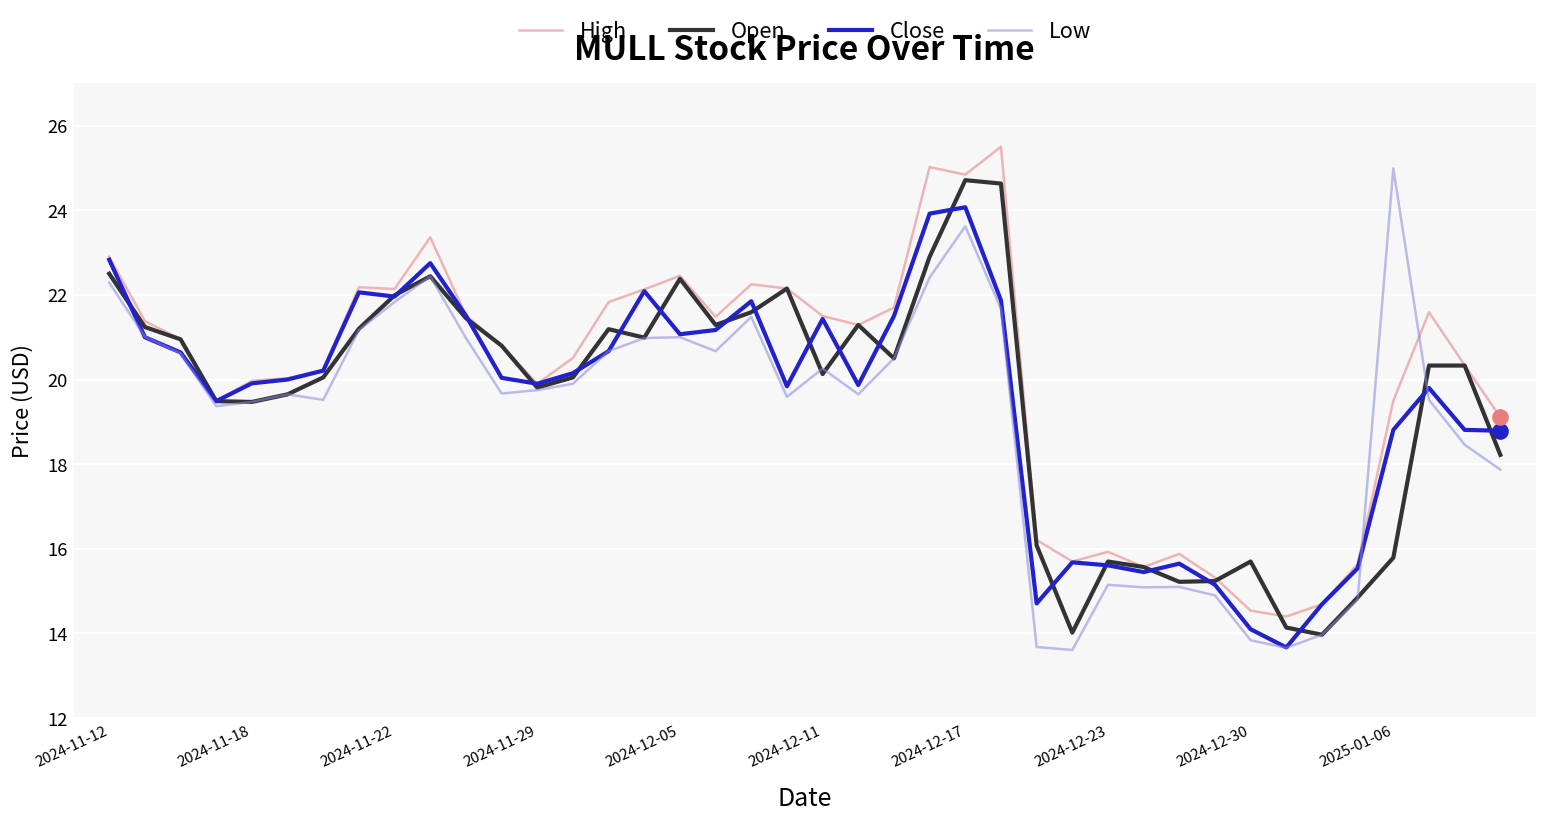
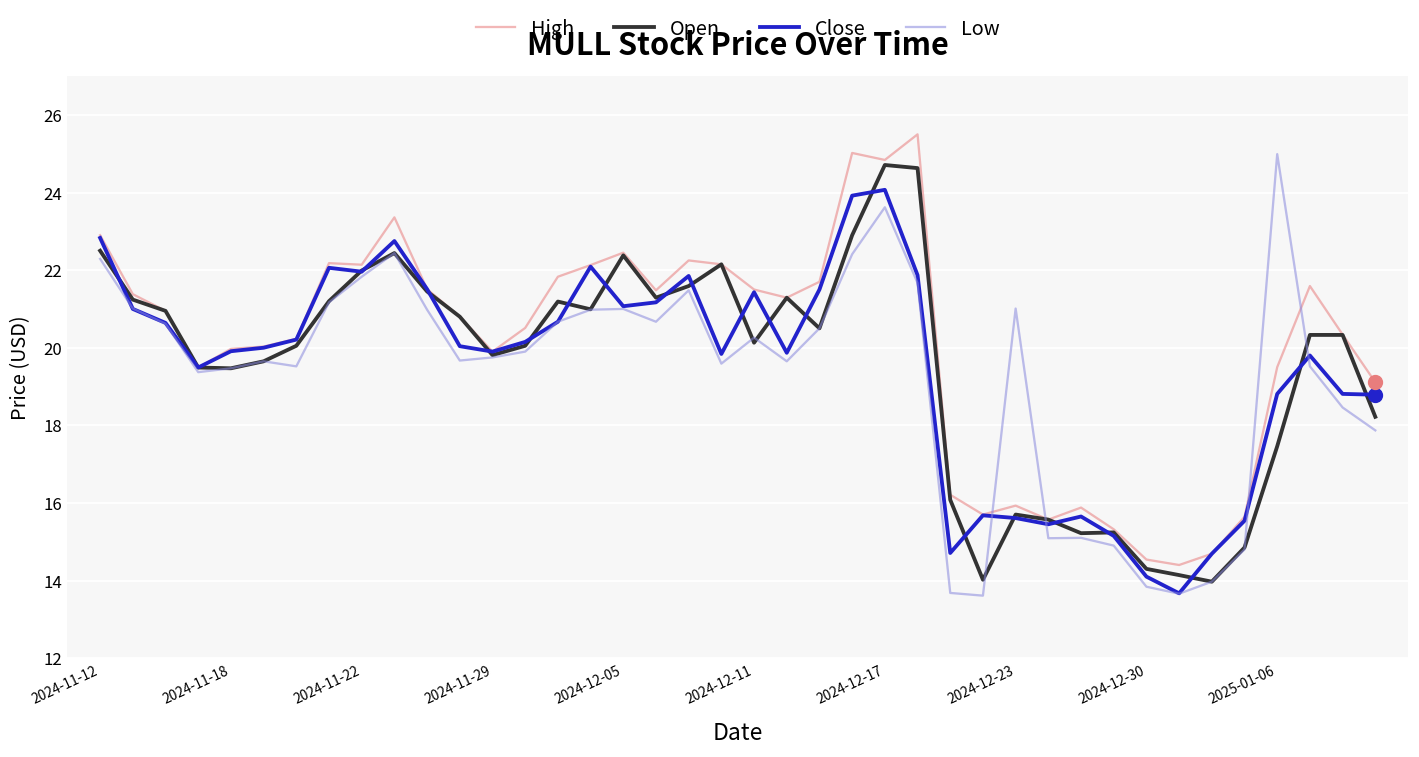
  {
    "Open": {
      "2024-11-12": 22.5,
      "2024-12-11": 20.1,
      "2024-12-17": 24.7,
      "2024-12-23": 15.7,
-     "2024-12-30": 15.7,
-     "2025-01-06": 15.8
+     "2024-12-30": 14.3,
+     "2025-01-06": 17.5
    },
    "Low": {
      "2024-11-12": 22.3,
      "2024-11-22": 21.8,
      "2024-12-11": 20.3,
      "2024-12-17": 23.6,
-     "2024-12-23": 15.2,
+     "2024-12-23": 21.0,
      "2024-12-30": 13.8,
      "2025-01-06": 25.0
    }
  }
